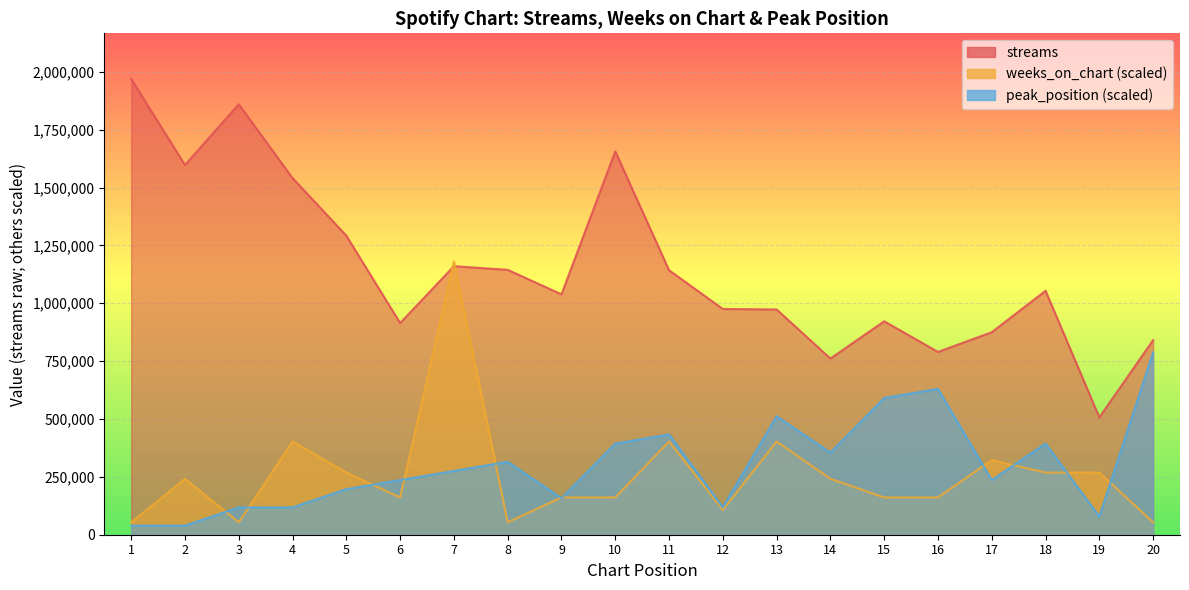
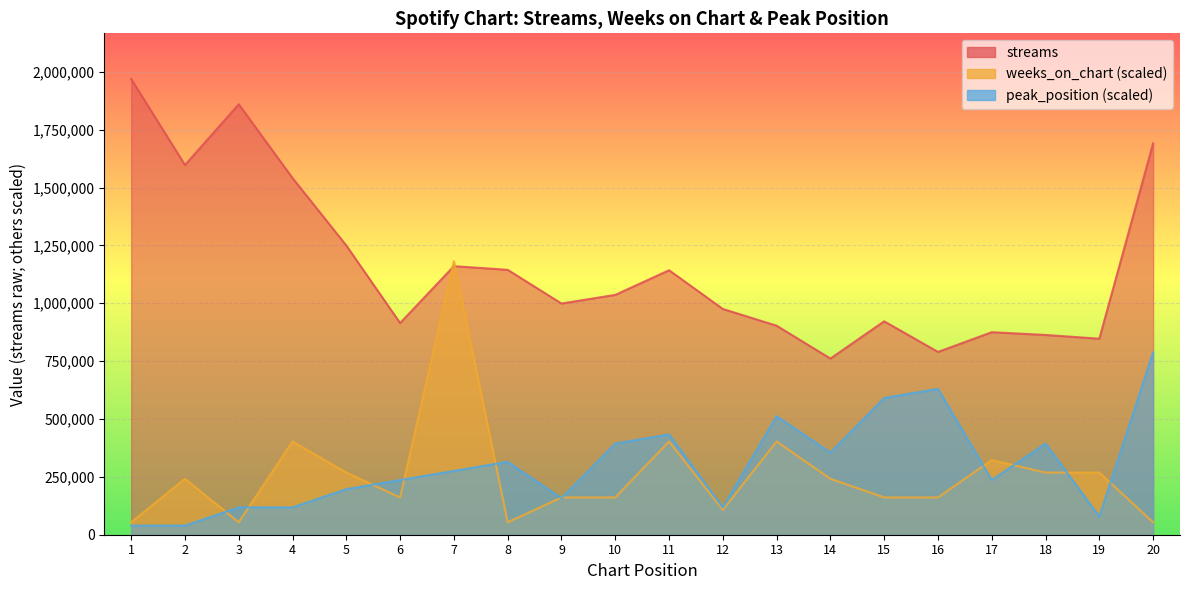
  {
    "streams": {
      "1": "1,970,000",
      "2": "1,600,000",
      "3": "1,860,000",
      "4": "1,540,000",
-     "5": "1,290,000",
+     "5": "1,250,000",
      "6": "910,000",
      "7": "1,160,000",
      "8": "1,140,000",
-     "9": "1,040,000",
-     "10": "1,660,000",
+     "9": "1,000,000",
+     "10": "1,040,000",
      "11": "1,140,000",
      "12": "980,000",
-     "13": "970,000",
+     "13": "900,000",
      "14": "760,000",
      "15": "920,000",
      "16": "790,000",
      "17": "870,000",
-     "18": "1,050,000",
-     "19": "510,000",
-     "20": "840,000"
+     "18": "860,000",
+     "19": "850,000",
+     "20": "1,690,000"
    }
  }
